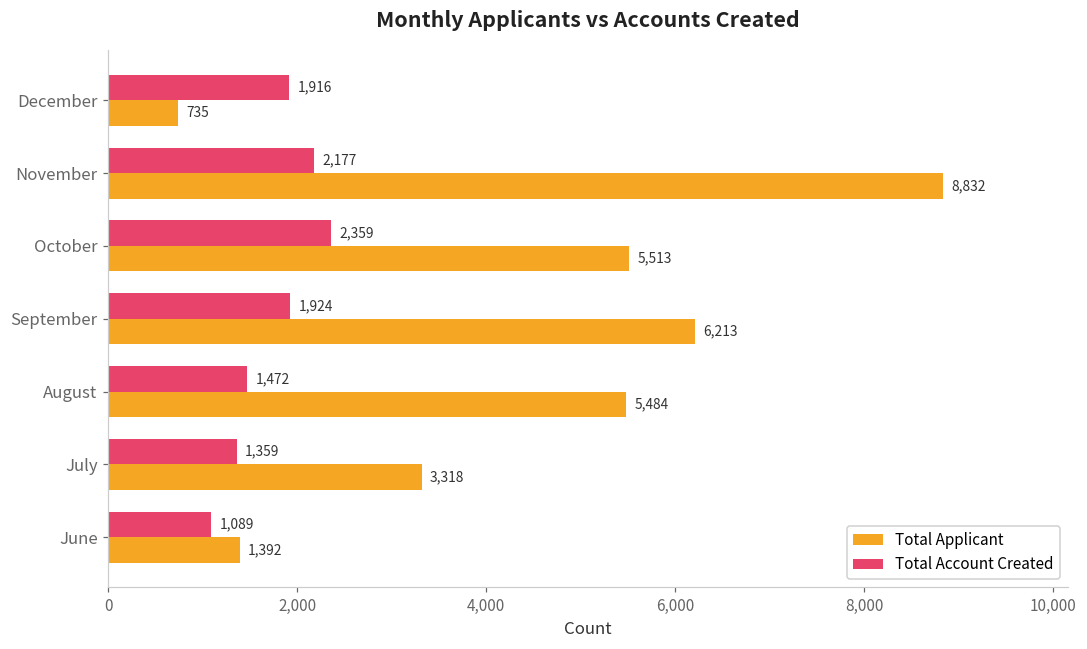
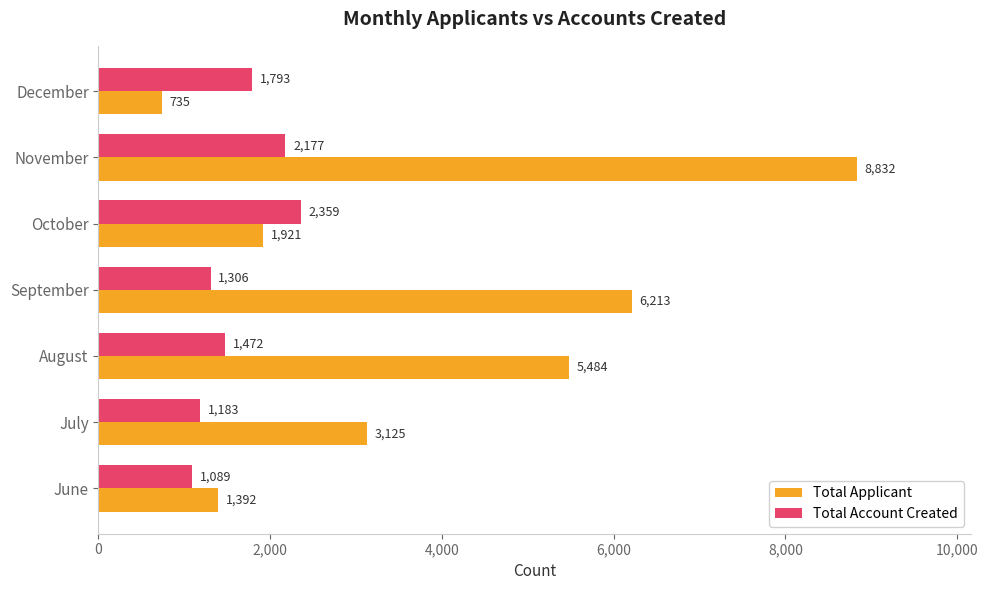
  {
    "Total Applicant": {
      "December": "735",
      "November": "8,832",
-     "October": "5,513",
+     "October": "1,921",
      "September": "6,213",
      "August": "5,484",
-     "July": "3,318",
+     "July": "3,125",
      "June": "1,392"
    },
    "Total Account Created": {
-     "December": "1,916",
+     "December": "1,793",
      "November": "2,177",
      "October": "2,359",
-     "September": "1,924",
+     "September": "1,306",
      "August": "1,472",
-     "July": "1,359",
+     "July": "1,183",
      "June": "1,089"
    }
  }
